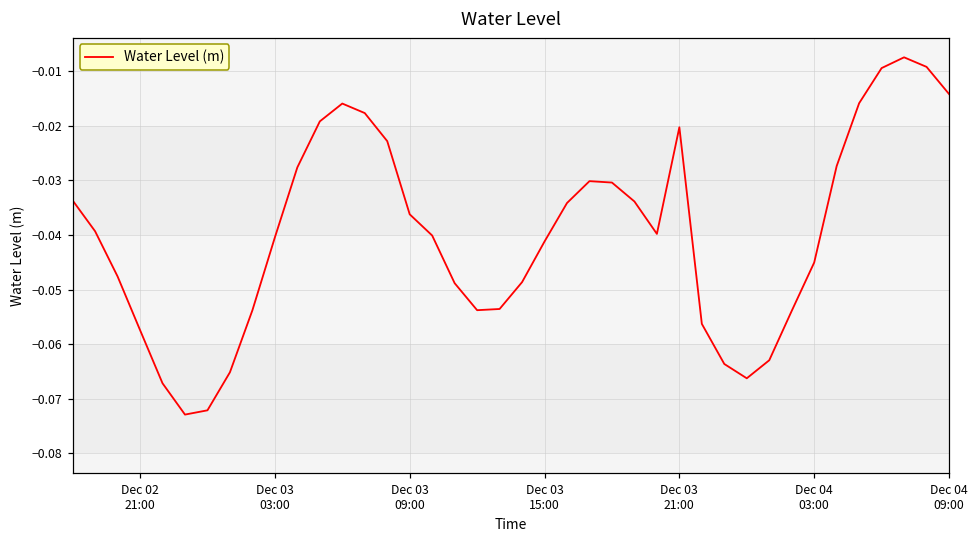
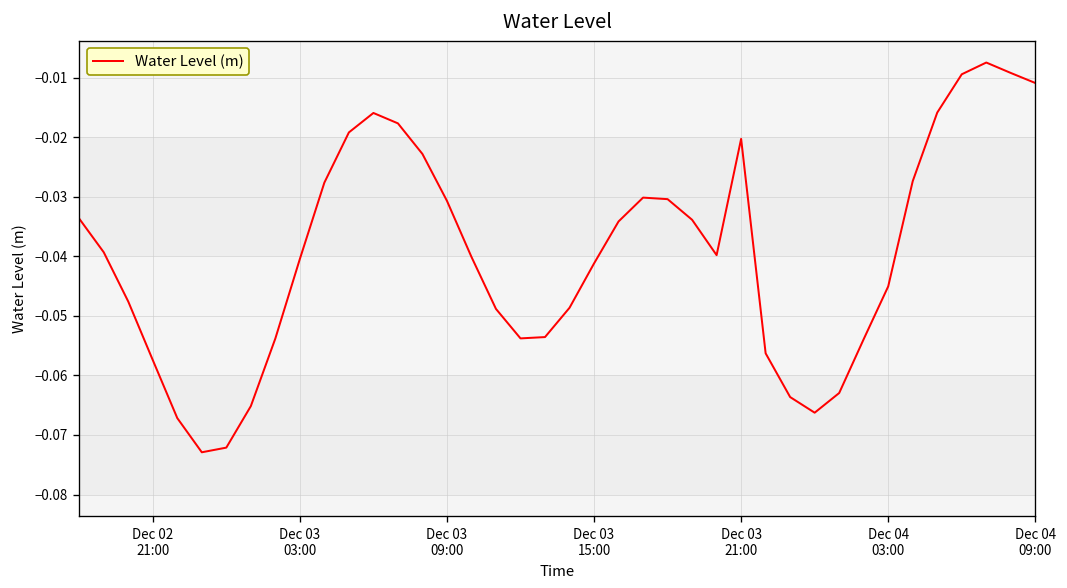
  {
    "Dec 02 21:00": -0.057,
    "Dec 03 03:00": -0.040,
-   "Dec 03 09:00": -0.036,
+   "Dec 03 09:00": -0.031,
    "Dec 03 15:00": -0.041,
    "Dec 03 21:00": -0.020,
    "Dec 04 03:00": -0.045,
-   "Dec 04 09:00": -0.014
+   "Dec 04 09:00": -0.011
  }
